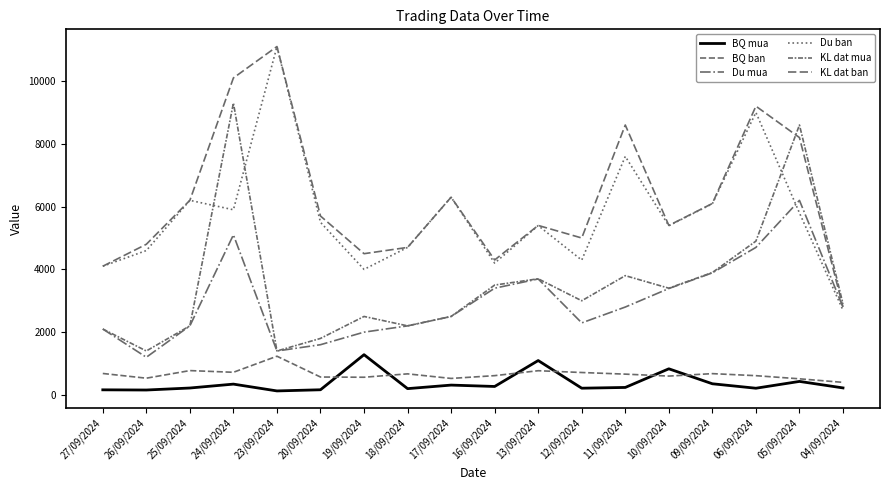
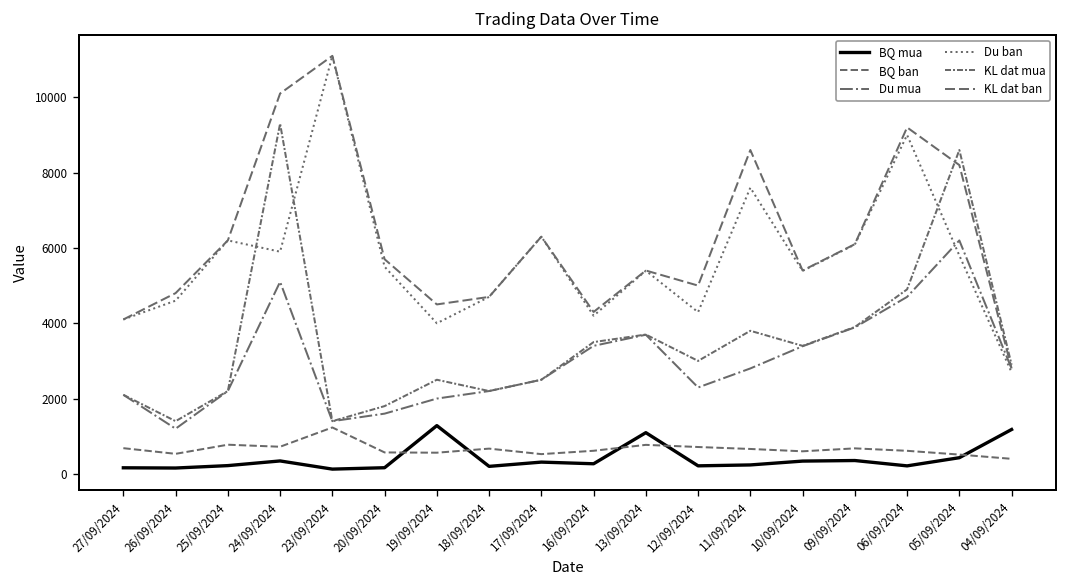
  {
    "BQ mua": {
      "27/09/2024": 200,
      "26/09/2024": 200,
      "25/09/2024": 200,
      "24/09/2024": 300,
      "23/09/2024": 100,
      "20/09/2024": 200,
      "19/09/2024": 1300,
      "18/09/2024": 200,
      "17/09/2024": 300,
      "16/09/2024": 300,
      "13/09/2024": 1100,
      "12/09/2024": 200,
      "11/09/2024": 200,
-     "10/09/2024": 800,
+     "10/09/2024": 300,
      "09/09/2024": 400,
      "06/09/2024": 200,
      "05/09/2024": 400,
-     "04/09/2024": 200
+     "04/09/2024": 1200
    }
  }
